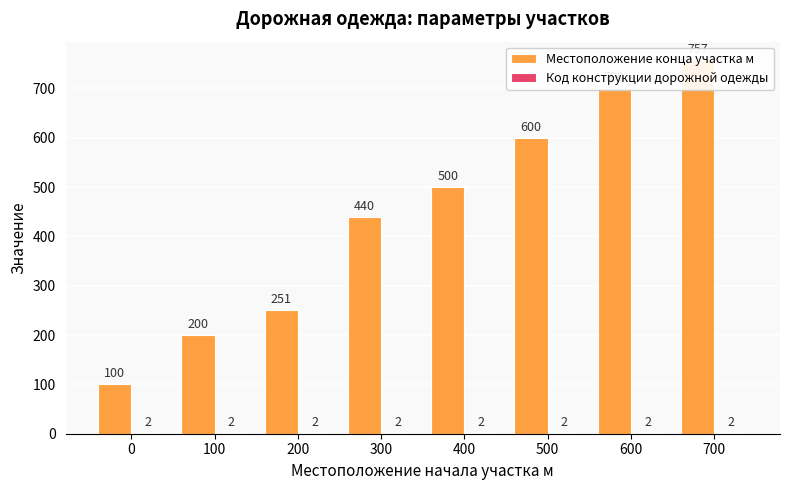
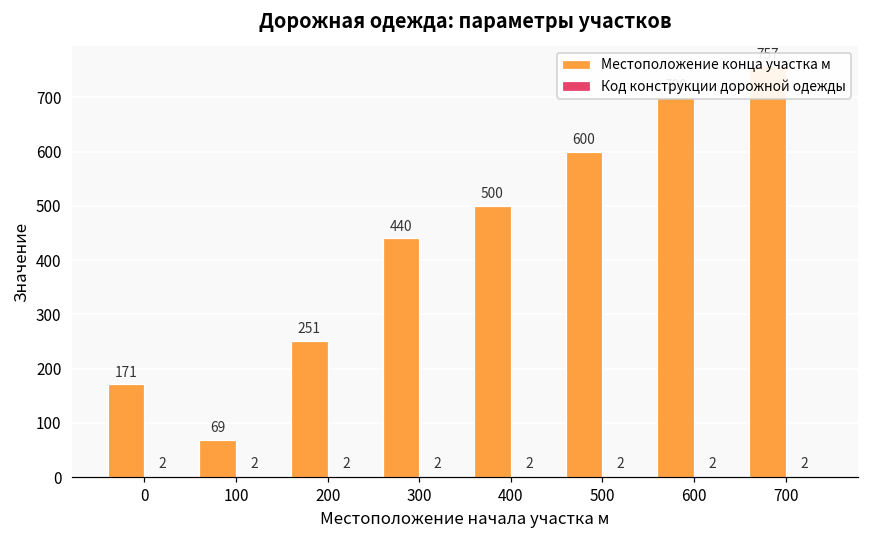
  {
    "Местоположение конца участка м": {
-     "0": 100,
-     "100": 200,
+     "0": 171,
+     "100": 69,
      "200": 251,
      "300": 440,
      "400": 500,
      "500": 600
    },
    "Код конструкции дорожной одежды": {
      "0": 2,
      "100": 2,
      "200": 2,
      "300": 2,
      "400": 2,
      "500": 2,
      "600": 2,
      "700": 2
    }
  }
